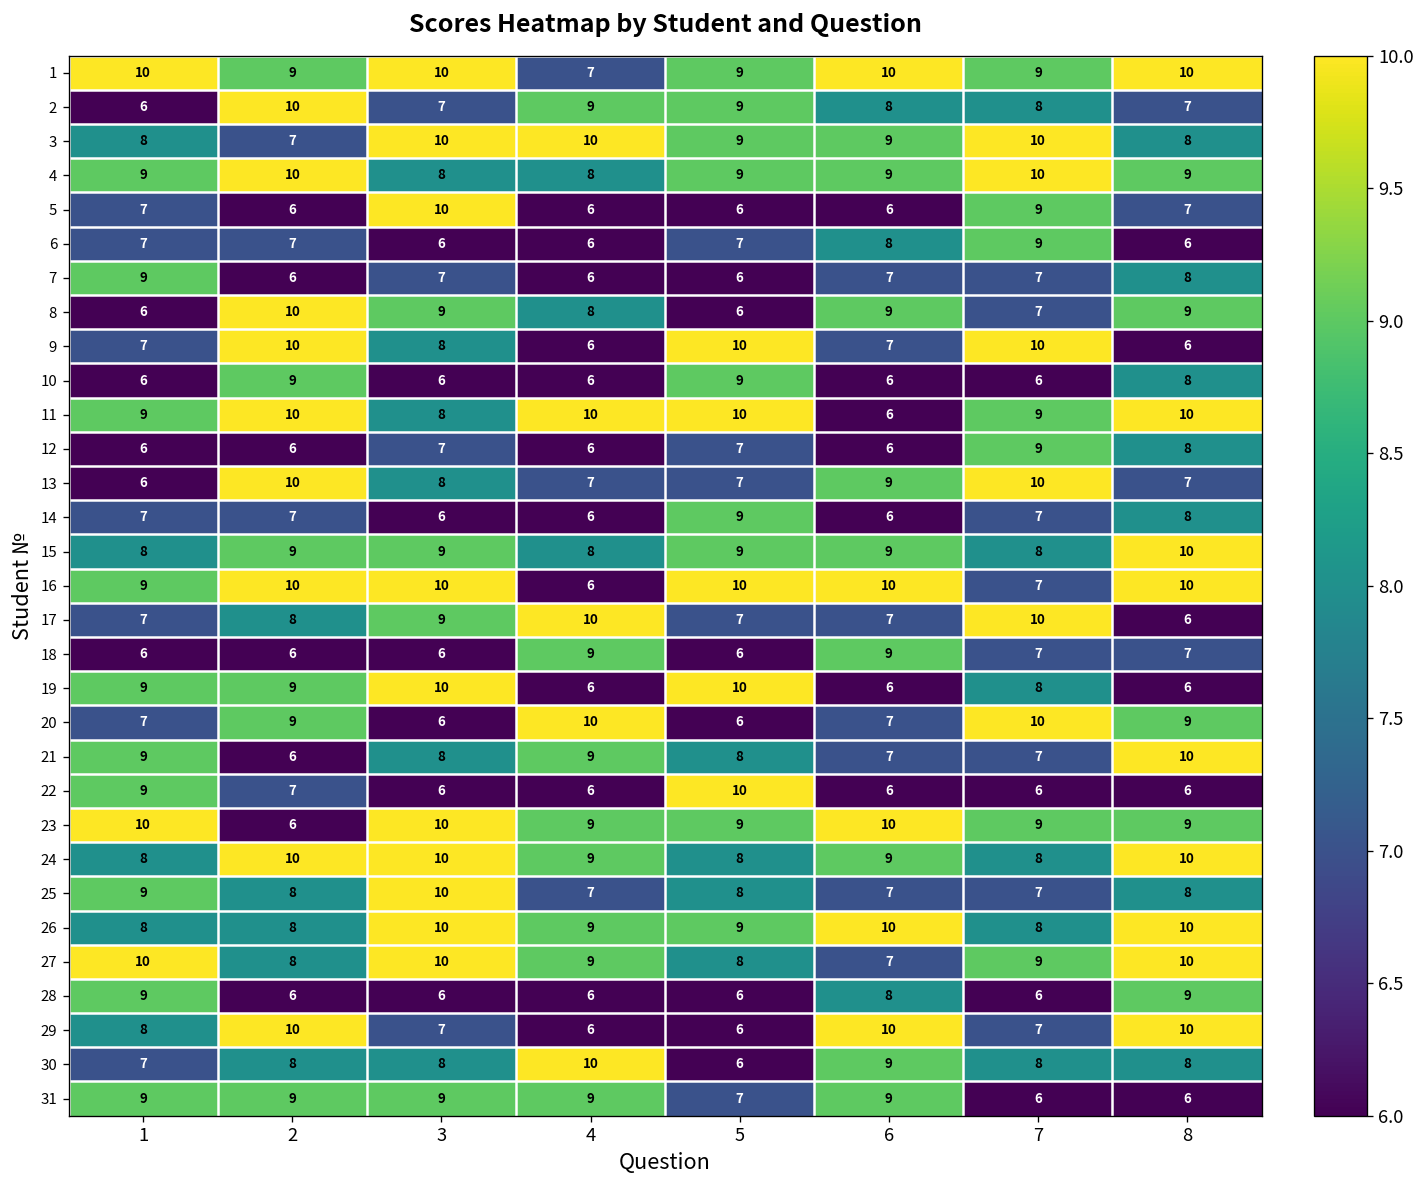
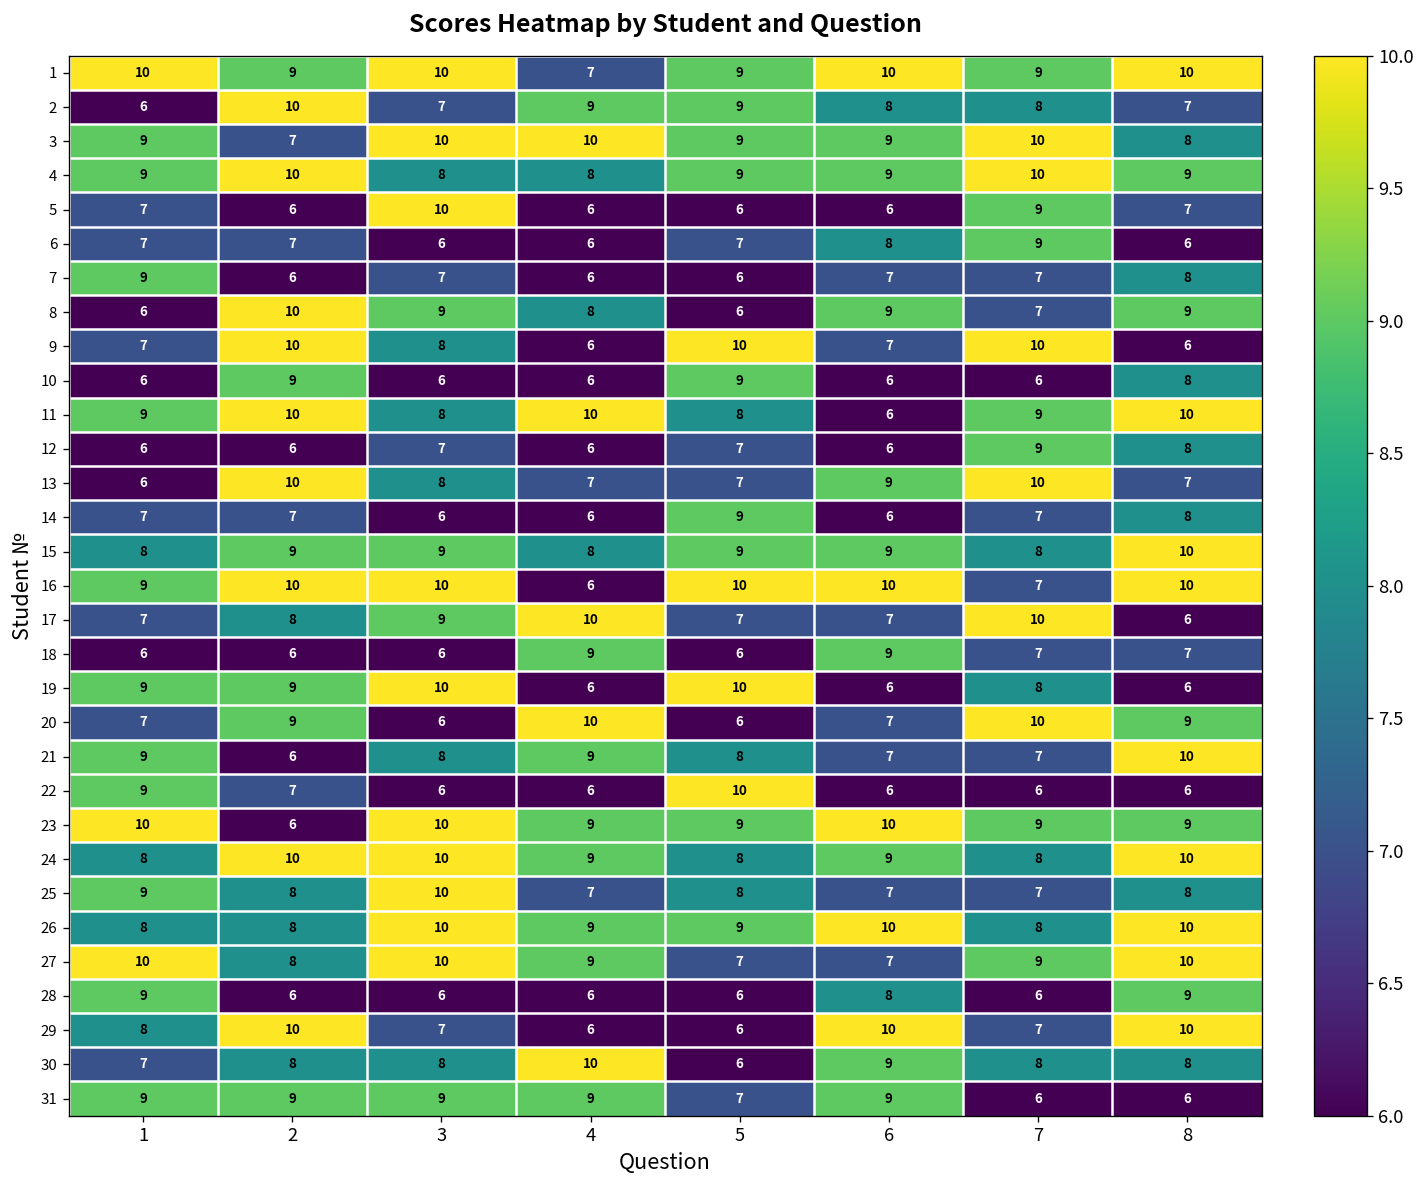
  {
    "3": {
-     "1": 8,
+     "1": 9,
      "2": 7,
      "3": 10,
      "4": 10,
      "5": 9,
      "6": 9,
      "7": 10,
      "8": 8
    },
    "11": {
      "1": 9,
      "2": 10,
      "3": 8,
      "4": 10,
-     "5": 10,
+     "5": 8,
      "6": 6,
      "7": 9,
      "8": 10
    },
    "27": {
      "1": 10,
      "2": 8,
      "3": 10,
      "4": 9,
-     "5": 8,
+     "5": 7,
      "6": 7,
      "7": 9,
      "8": 10
    }
  }
